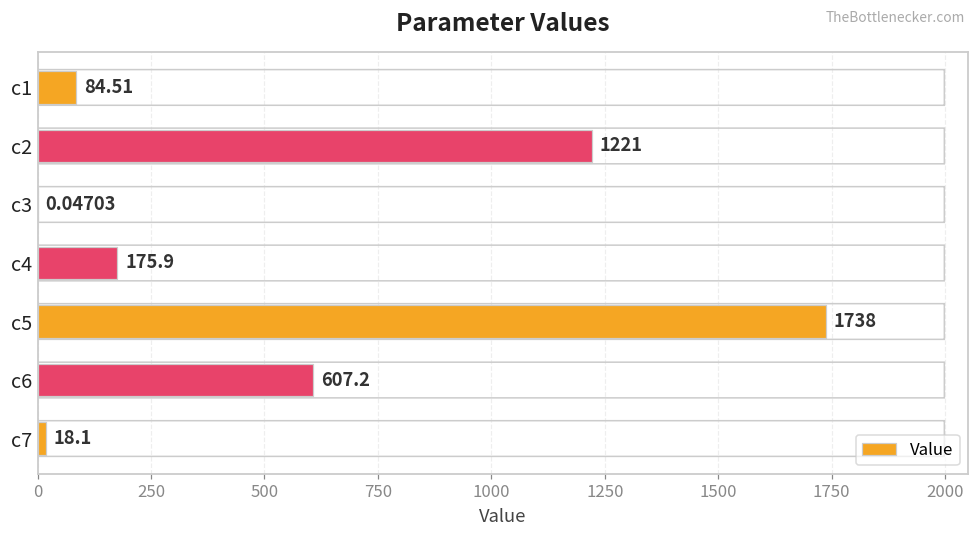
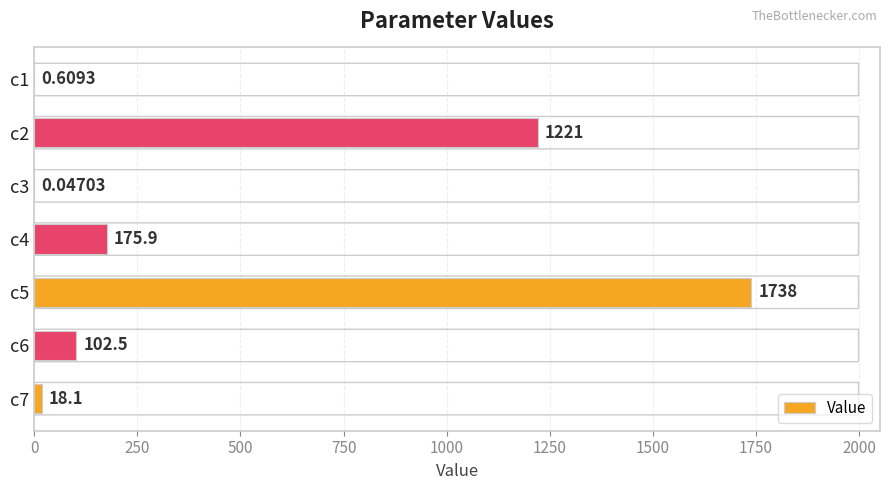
  {
-   "c1": 84.51,
+   "c1": 0.6093,
    "c2": 1221,
    "c3": 0.04703,
    "c4": 175.9,
    "c5": 1738,
-   "c6": 607.2,
+   "c6": 102.5,
    "c7": 18.1
  }
